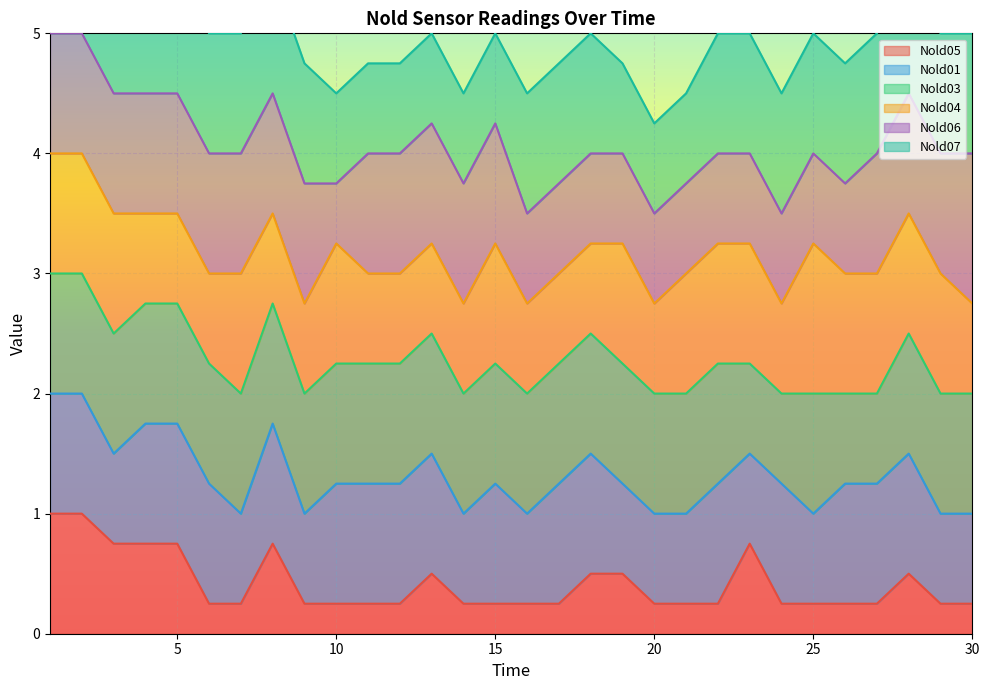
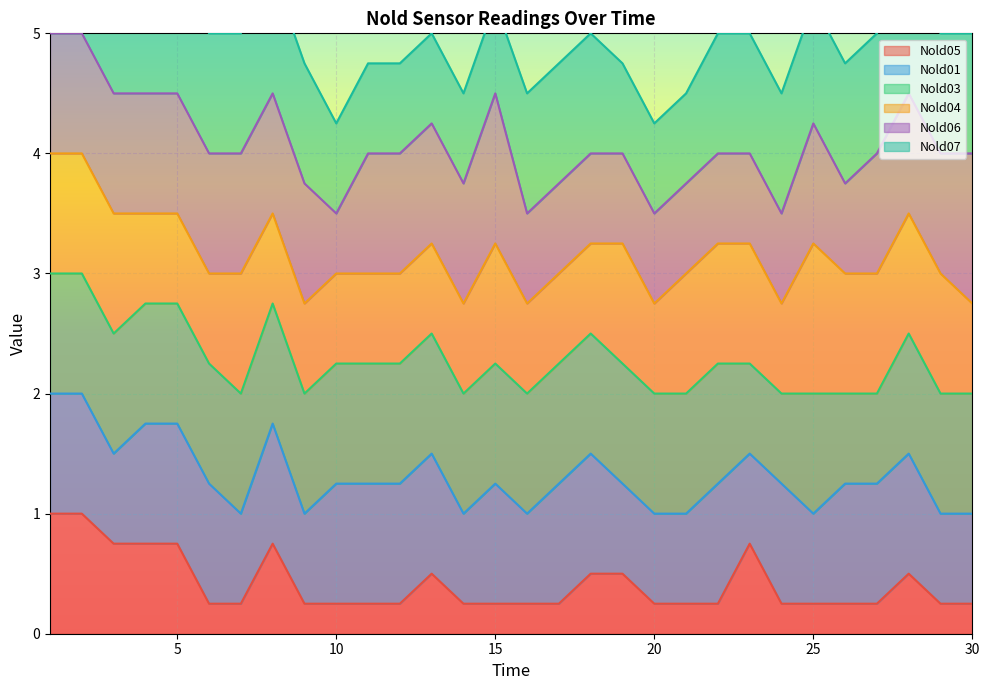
  {
    "Nold05": {
      "5": 0.75,
      "10": 0.25,
      "15": 0.25,
      "20": 0.25,
      "25": 0.25,
      "30": 0.25
    },
    "Nold04": {
      "5": 0.75,
-     "10": 1.00,
+     "10": 0.75,
      "15": 1.00,
      "20": 0.75,
      "25": 1.25,
      "30": 0.75
    },
    "Nold06": {
      "5": 1.00,
      "10": 0.50,
-     "15": 1.00,
+     "15": 1.25,
      "20": 0.75,
-     "25": 0.75,
+     "25": 1.00,
      "30": 1.25
    }
  }
